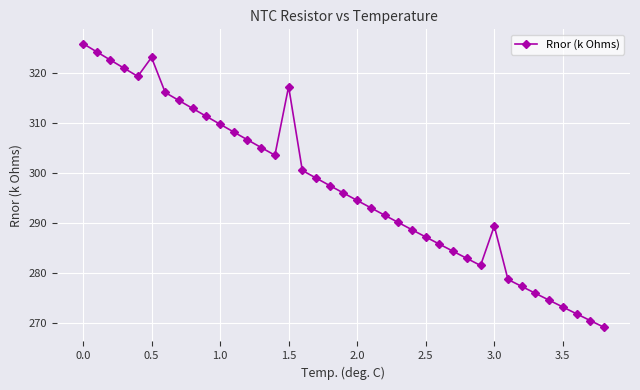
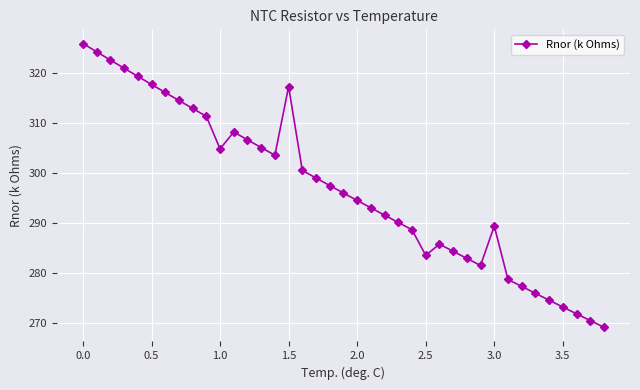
  {
    "0.0": 326,
-   "0.5": 323,
-   "1.0": 310,
+   "0.5": 318,
+   "1.0": 305,
    "1.5": 317,
    "2.0": 294,
-   "2.5": 287,
+   "2.5": 283,
    "3.0": 289,
    "3.5": 273
  }
